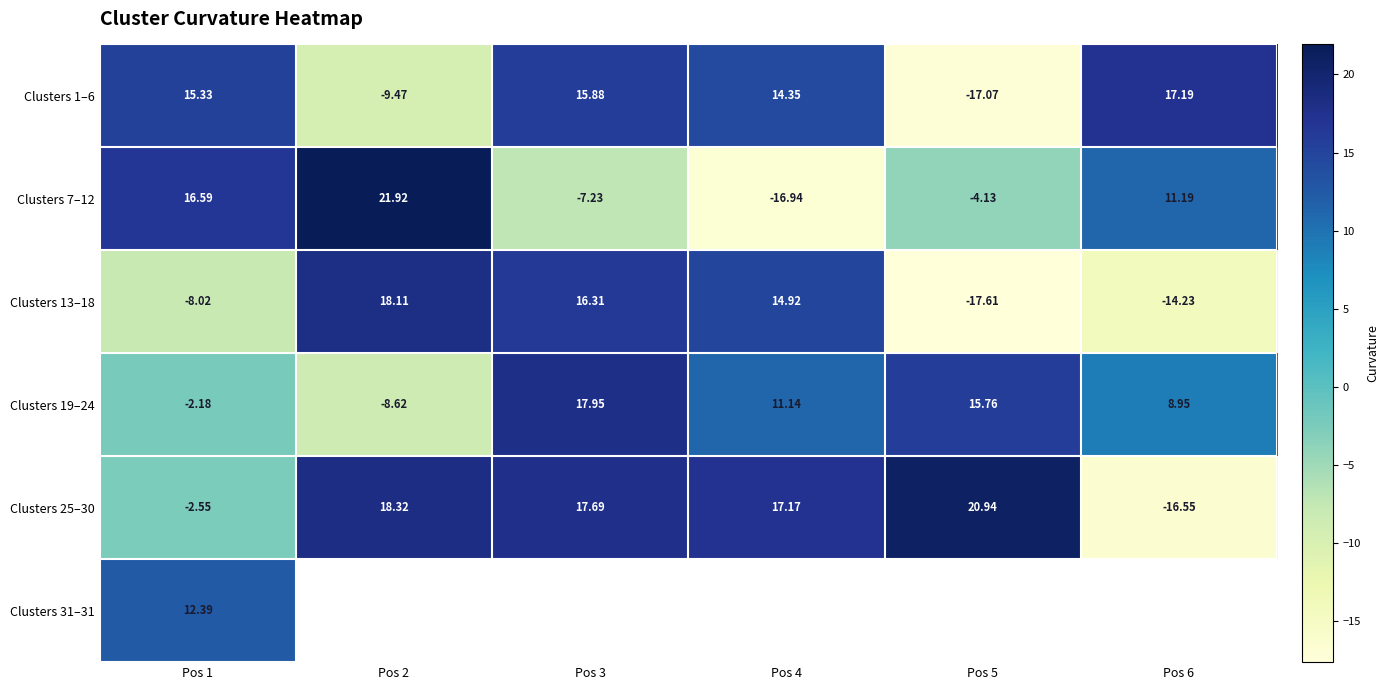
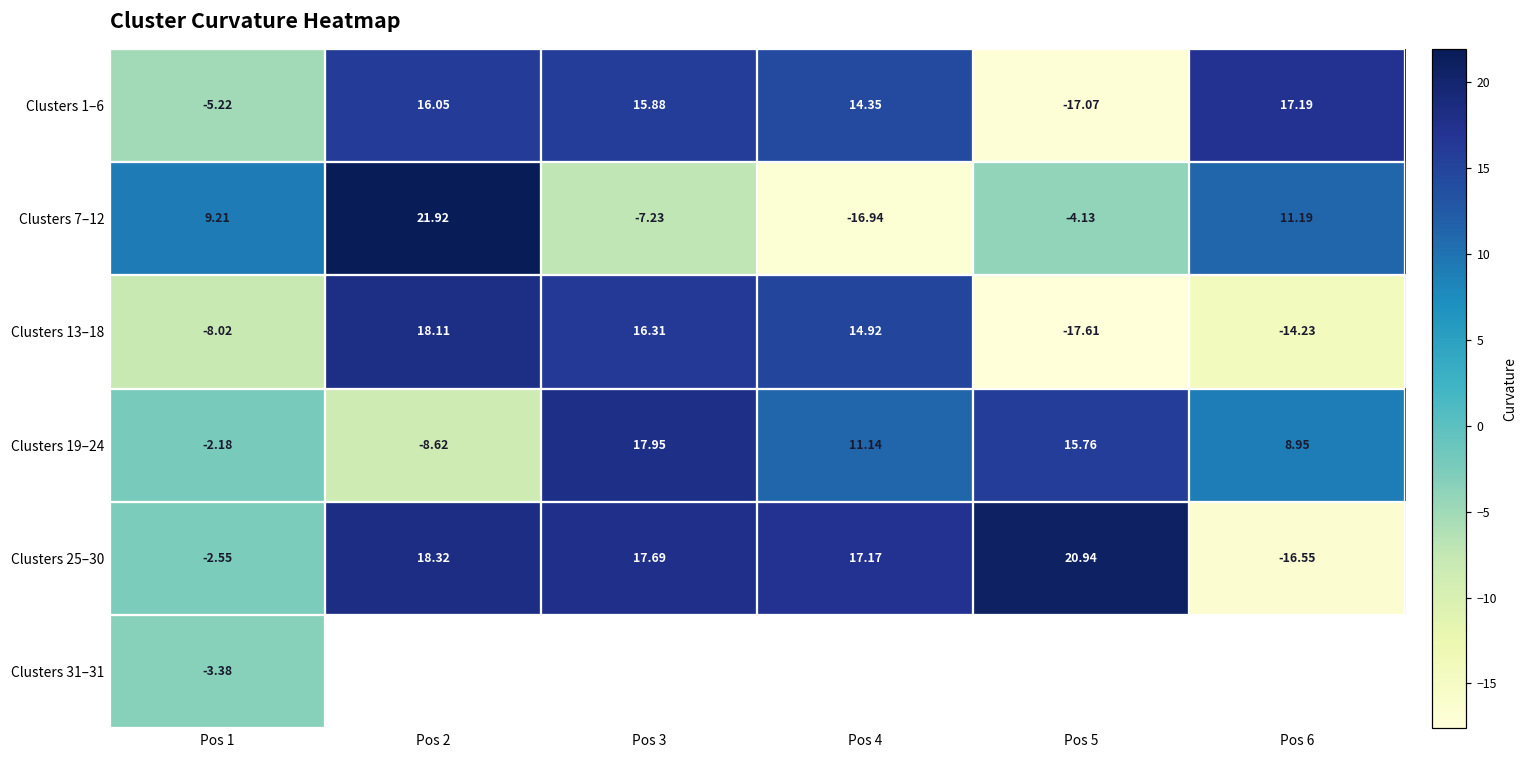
  {
    "Clusters 1–6": {
-     "Pos 1": 15.33,
-     "Pos 2": -9.47,
+     "Pos 1": -5.22,
+     "Pos 2": 16.05,
      "Pos 3": 15.88,
      "Pos 4": 14.35,
      "Pos 5": -17.07,
      "Pos 6": 17.19
    },
    "Clusters 7–12": {
-     "Pos 1": 16.59,
+     "Pos 1": 9.21,
      "Pos 2": 21.92,
      "Pos 3": -7.23,
      "Pos 4": -16.94,
      "Pos 5": -4.13,
      "Pos 6": 11.19
    },
    "Clusters 13–18": {
      "Pos 1": -8.02,
      "Pos 2": 18.11,
      "Pos 3": 16.31,
      "Pos 4": 14.92,
      "Pos 5": -17.61,
      "Pos 6": -14.23
    },
    "Clusters 19–24": {
      "Pos 1": -2.18,
      "Pos 2": -8.62,
      "Pos 3": 17.95,
      "Pos 4": 11.14,
      "Pos 5": 15.76,
      "Pos 6": 8.95
    },
    "Clusters 25–30": {
      "Pos 1": -2.55,
      "Pos 2": 18.32,
      "Pos 3": 17.69,
      "Pos 4": 17.17,
      "Pos 5": 20.94,
      "Pos 6": -16.55
    },
    "Clusters 31–31": {
-     "Pos 1": 12.39
+     "Pos 1": -3.38
    }
  }
